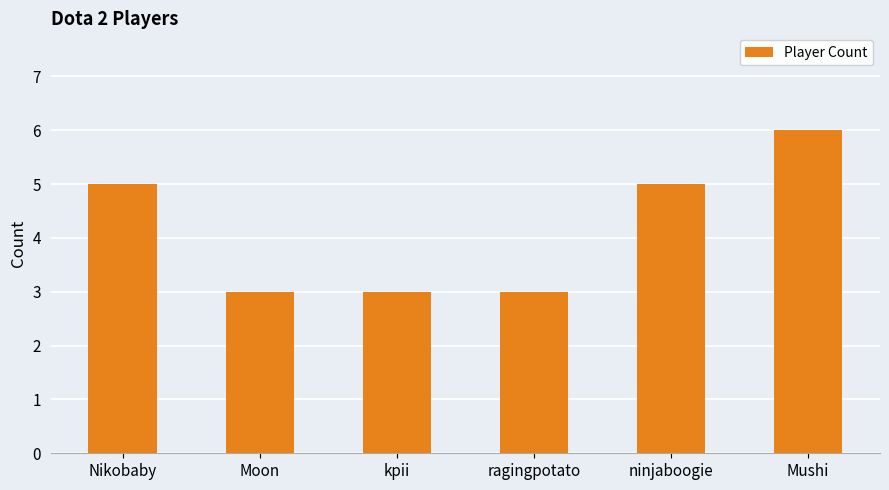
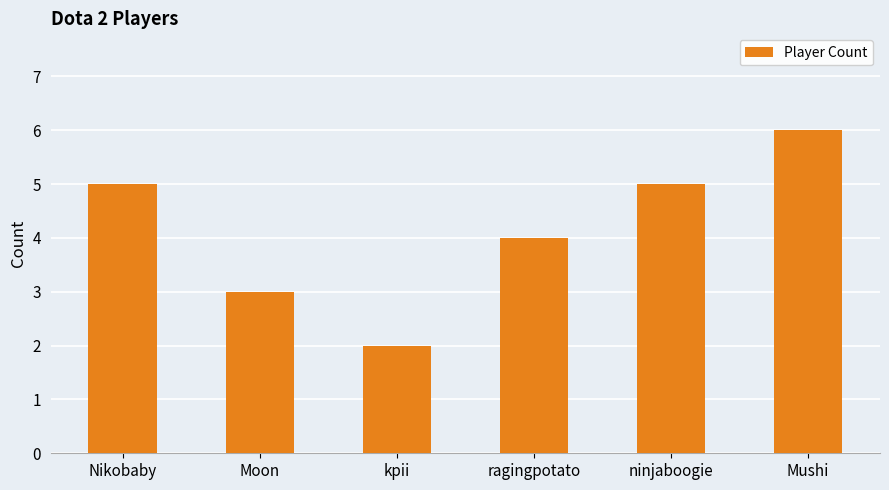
  {
    "Nikobaby": 5,
    "Moon": 3,
-   "kpii": 3,
-   "ragingpotato": 3,
+   "kpii": 2,
+   "ragingpotato": 4,
    "ninjaboogie": 5,
    "Mushi": 6
  }
